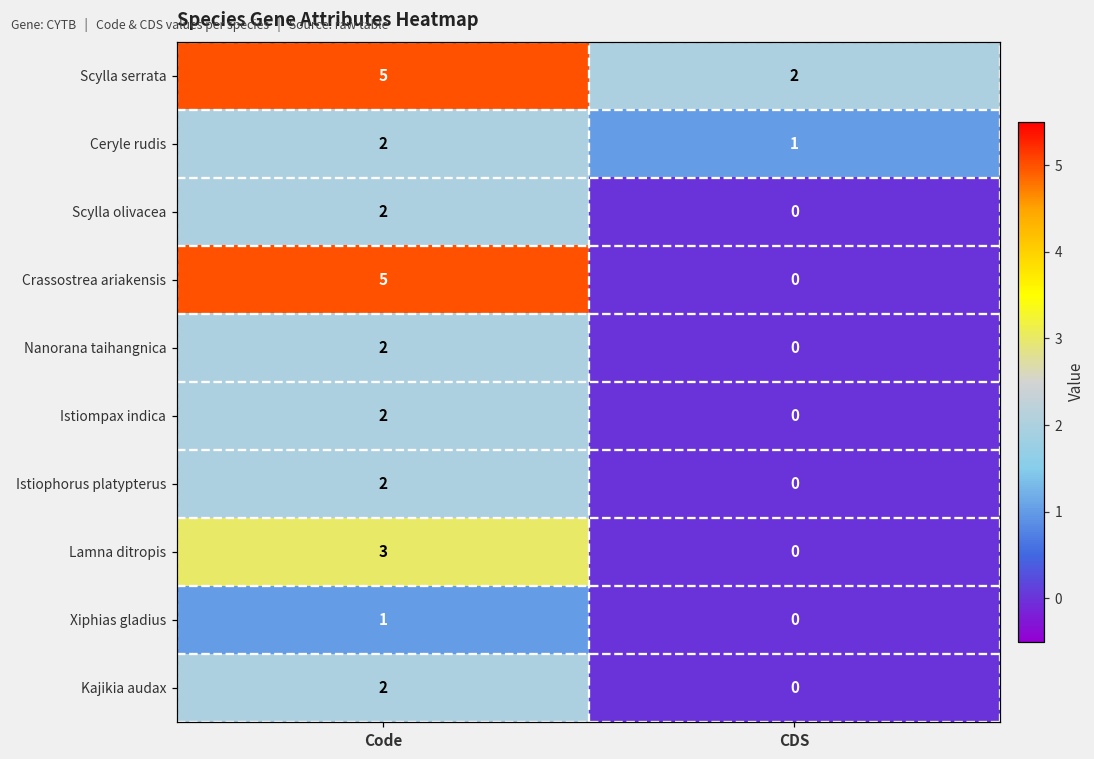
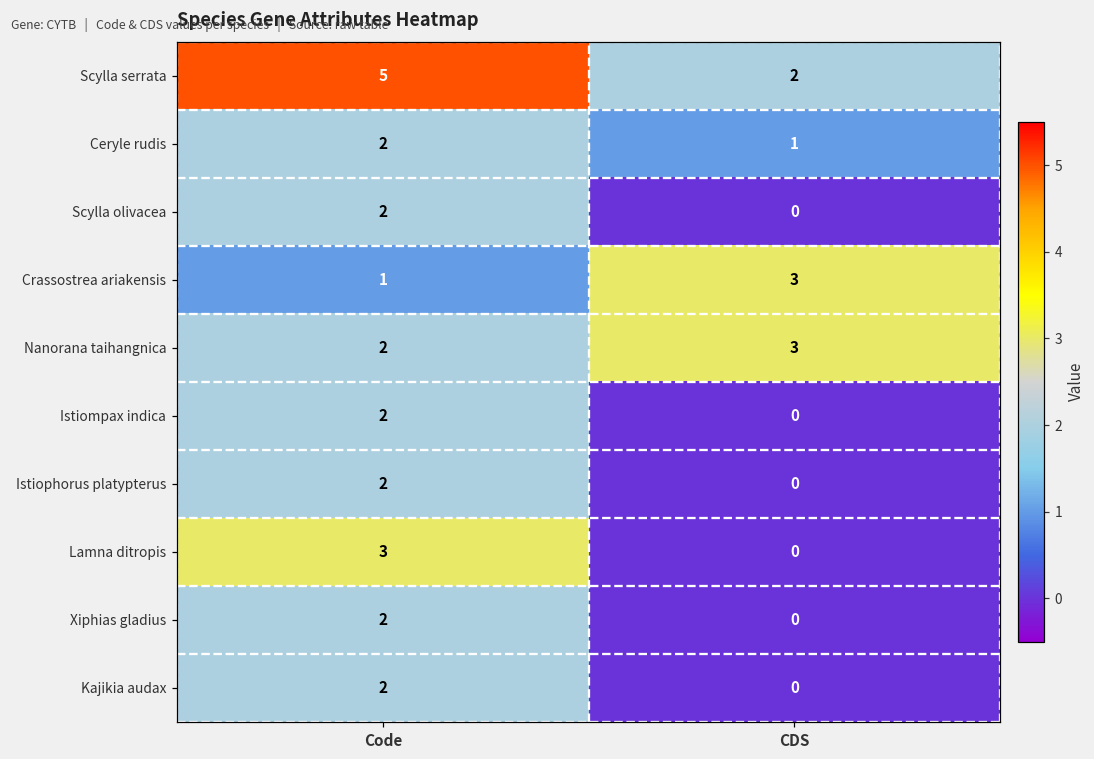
  {
    "Scylla serrata": {
      "Code": 5,
      "CDS": 2
    },
    "Ceryle rudis": {
      "Code": 2,
      "CDS": 1
    },
    "Scylla olivacea": {
      "Code": 2,
      "CDS": 0
    },
    "Crassostrea ariakensis": {
-     "Code": 5,
-     "CDS": 0
+     "Code": 1,
+     "CDS": 3
    },
    "Nanorana taihangnica": {
      "Code": 2,
-     "CDS": 0
+     "CDS": 3
    },
    "Istiompax indica": {
      "Code": 2,
      "CDS": 0
    },
    "Istiophorus platypterus": {
      "Code": 2,
      "CDS": 0
    },
    "Lamna ditropis": {
      "Code": 3,
      "CDS": 0
    },
    "Xiphias gladius": {
-     "Code": 1,
+     "Code": 2,
      "CDS": 0
    },
    "Kajikia audax": {
      "Code": 2,
      "CDS": 0
    }
  }
